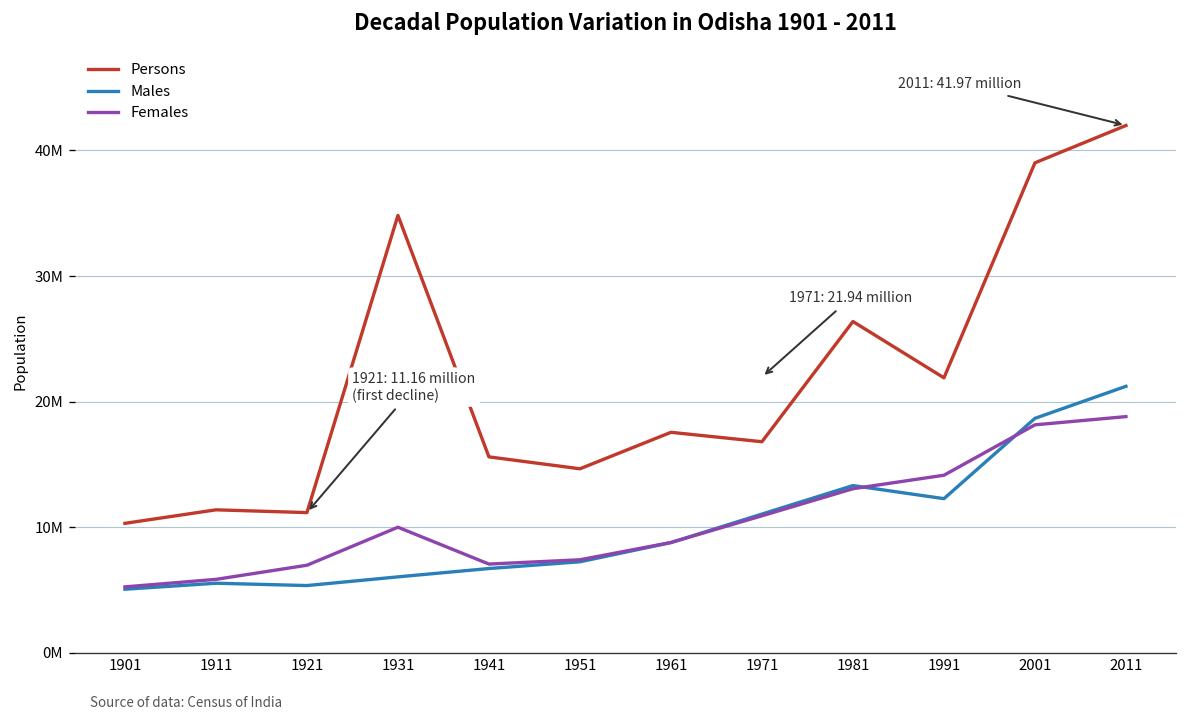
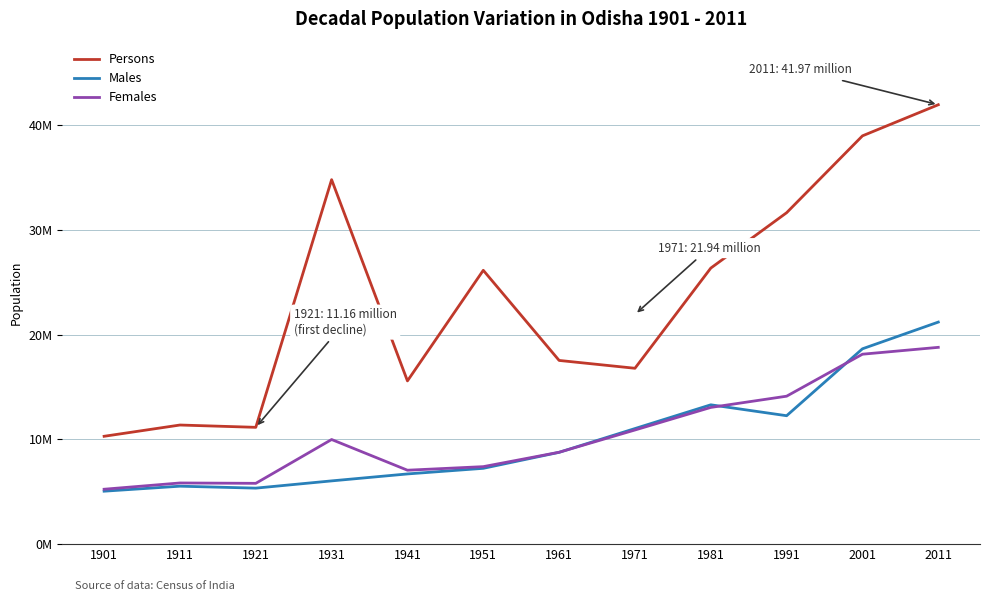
  {
    "Persons": {
      "1901": 10300000,
      "1911": 11400000,
      "1931": 34800000,
      "1941": 15600000,
-     "1951": 14600000,
+     "1951": 26200000,
      "1961": 17500000,
      "1971": 16800000,
-     "1991": 21900000,
+     "1991": 31700000,
      "2001": 39000000
    },
    "Males": {
      "1911": 5500000,
      "1921": 5400000,
      "1931": 6000000,
      "1941": 6700000,
      "1981": 13300000,
      "1991": 12300000,
      "2001": 18700000,
      "2011": 21200000
    },
    "Females": {
      "1911": 5800000,
-     "1921": 7000000,
+     "1921": 5800000,
      "1931": 10000000,
      "1941": 7100000,
      "1981": 13100000,
      "1991": 14100000,
      "2001": 18100000,
      "2011": 18800000
    }
  }
